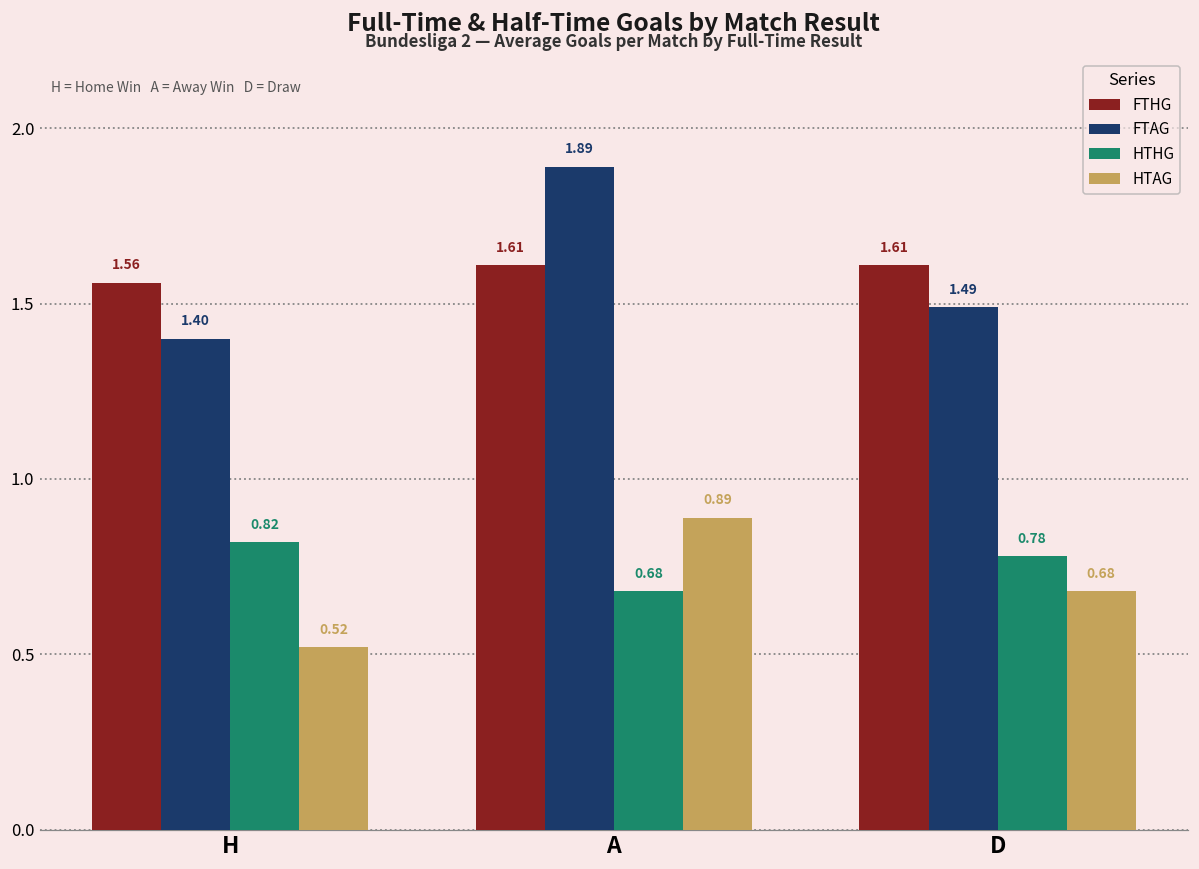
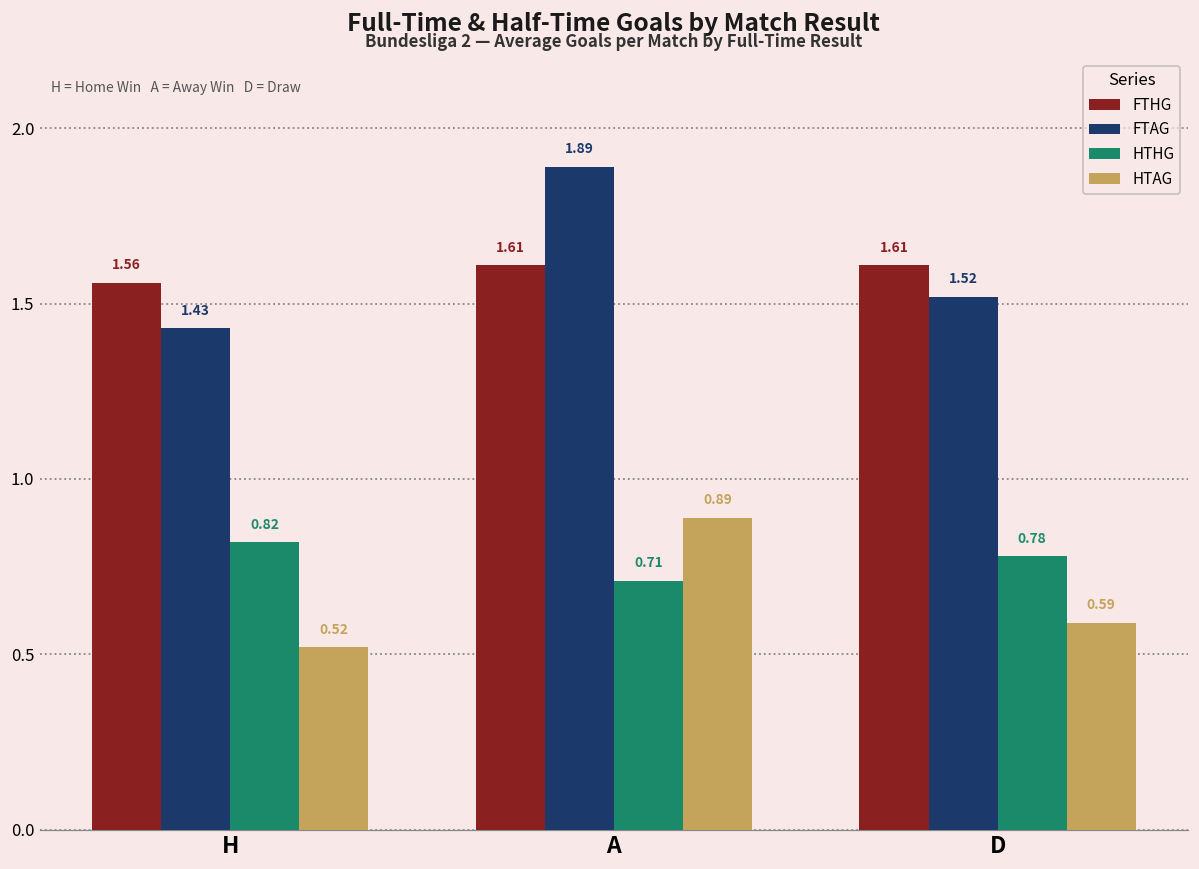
  {
    "FTHG": {
      "H": 1.56,
      "A": 1.61,
      "D": 1.61
    },
    "FTAG": {
-     "H": 1.40,
+     "H": 1.43,
      "A": 1.89,
-     "D": 1.49
+     "D": 1.52
    },
    "HTHG": {
      "H": 0.82,
-     "A": 0.68,
+     "A": 0.71,
      "D": 0.78
    },
    "HTAG": {
      "H": 0.52,
      "A": 0.89,
-     "D": 0.68
+     "D": 0.59
    }
  }
